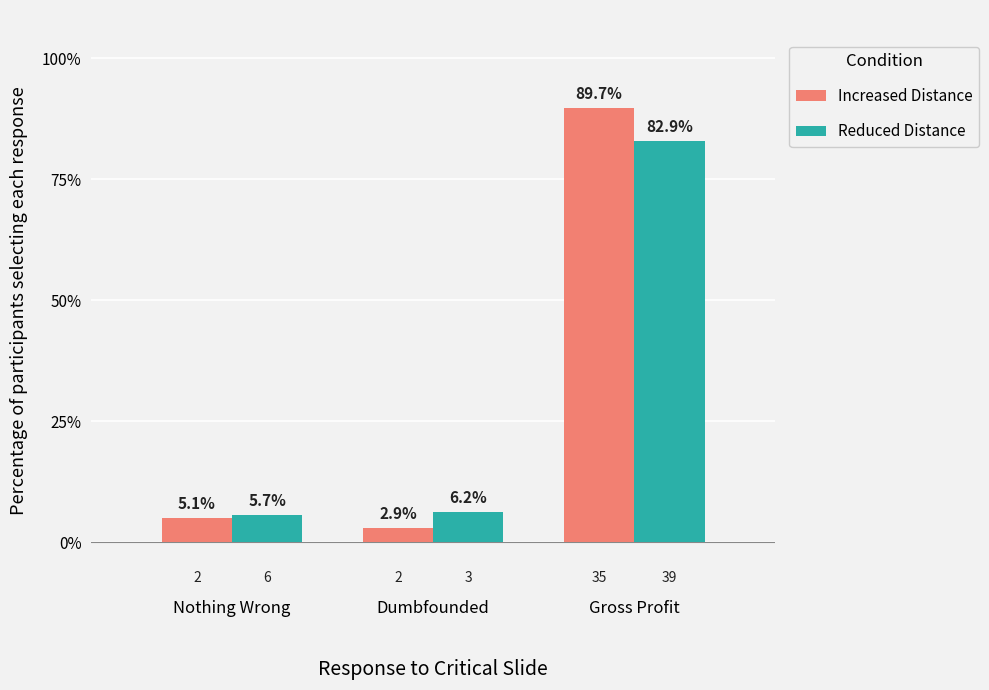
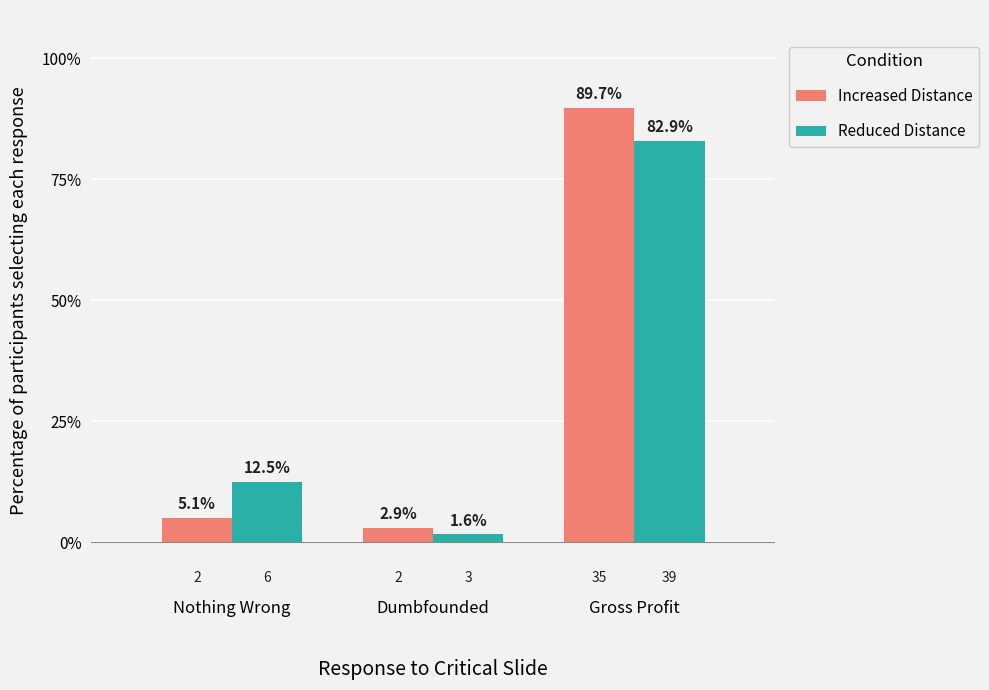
  {
    "Increased Distance": {
      "Nothing Wrong": "5.1%",
      "Dumbfounded": "2.9%",
      "Gross Profit": "89.7%"
    },
    "Reduced Distance": {
-     "Nothing Wrong": "5.7%",
-     "Dumbfounded": "6.2%",
+     "Nothing Wrong": "12.5%",
+     "Dumbfounded": "1.6%",
      "Gross Profit": "82.9%"
    }
  }
